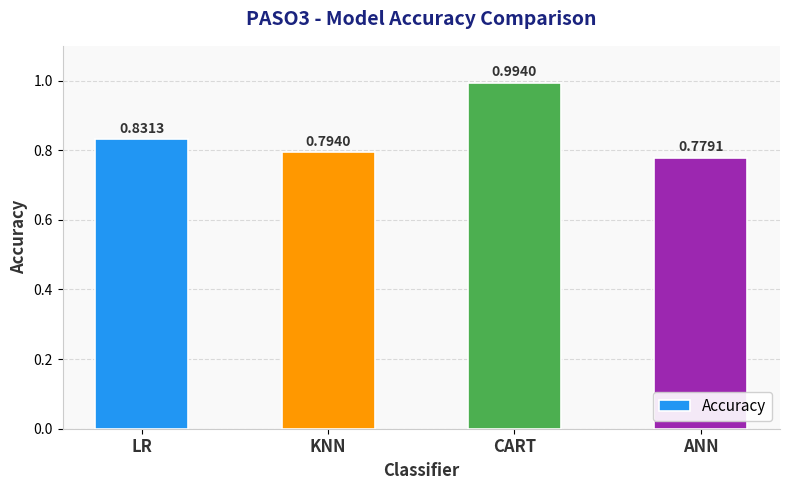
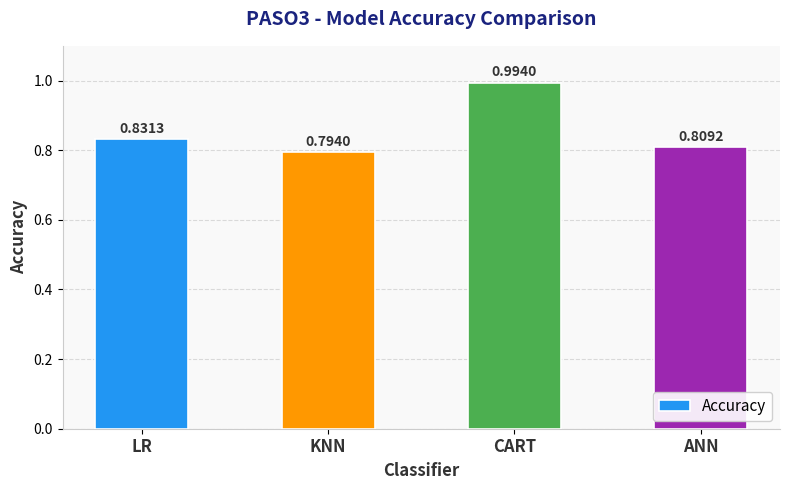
  {
    "LR": 0.8313,
    "KNN": 0.7940,
    "CART": 0.9940,
-   "ANN": 0.7791
+   "ANN": 0.8092
  }
